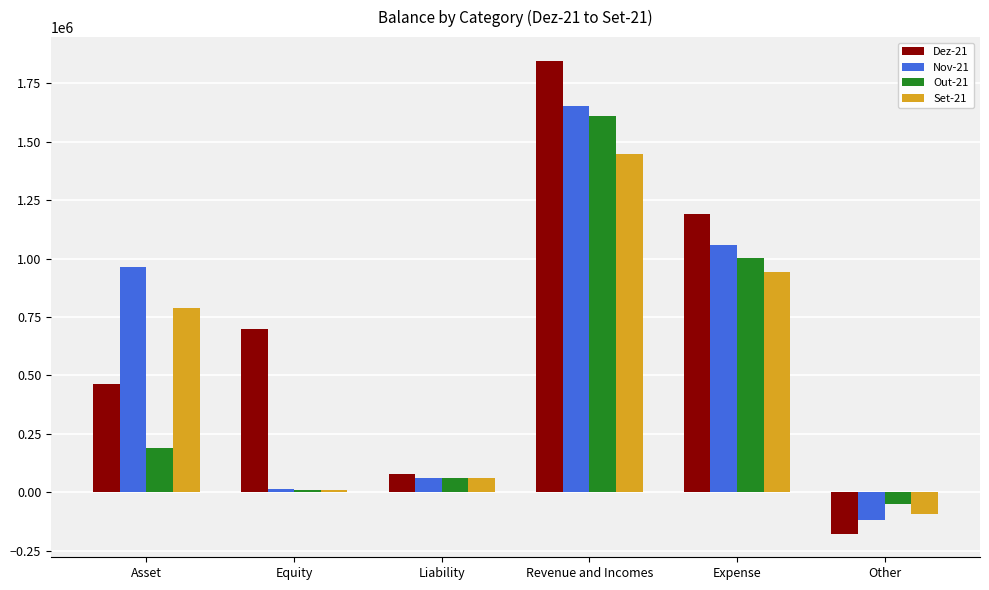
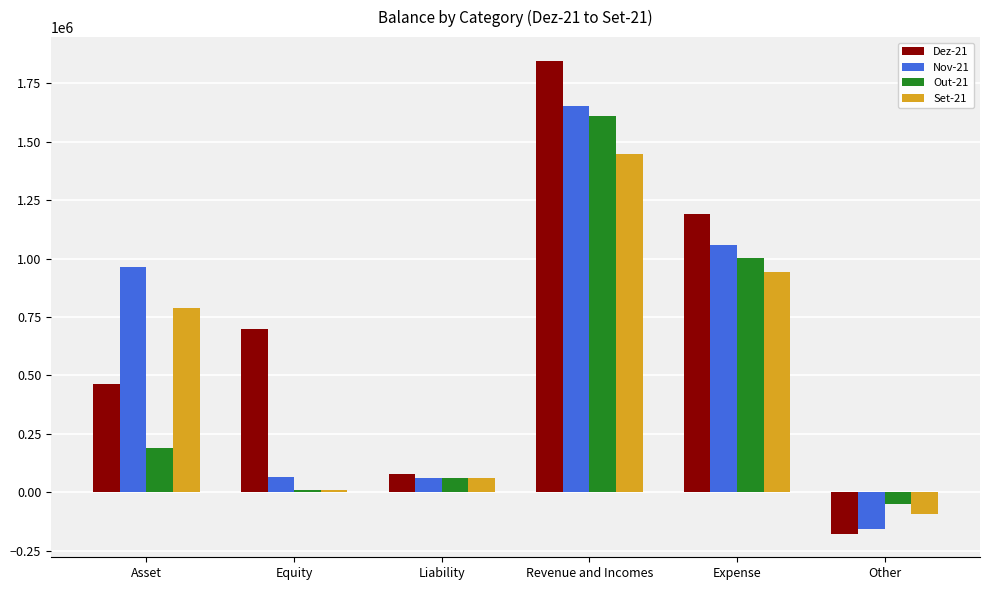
  {
    "Dez-21": {
      "Asset": 460000,
      "Equity": 700000,
      "Liability": 80000,
      "Revenue and Incomes": 1850000,
      "Expense": 1190000,
      "Other": -180000
    },
    "Nov-21": {
      "Asset": 960000,
-     "Equity": 20000,
+     "Equity": 70000,
      "Liability": 60000,
      "Revenue and Incomes": 1650000,
      "Expense": 1060000,
-     "Other": -120000
+     "Other": -160000
    },
    "Out-21": {
      "Asset": 190000,
      "Equity": 10000,
      "Liability": 60000,
      "Revenue and Incomes": 1610000,
      "Expense": 1000000,
      "Other": -50000
    },
    "Set-21": {
      "Asset": 790000,
      "Liability": 60000,
      "Revenue and Incomes": 1450000,
      "Expense": 940000,
      "Other": -90000
    }
  }
